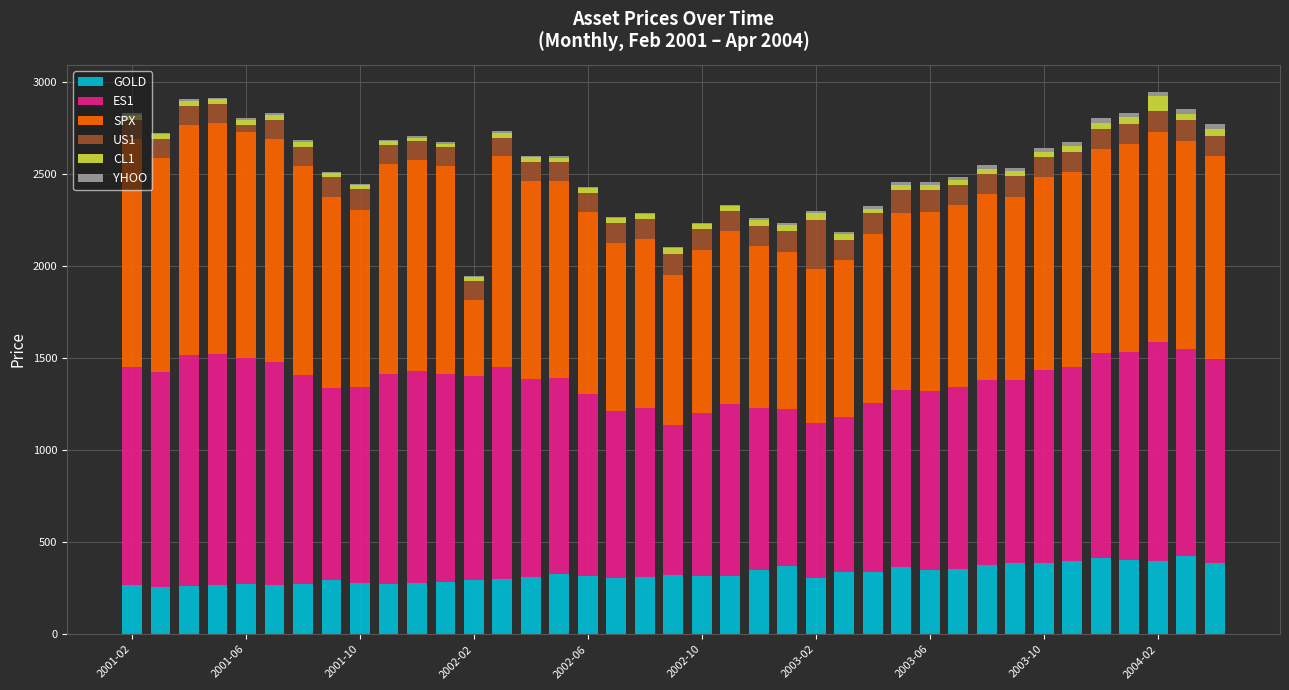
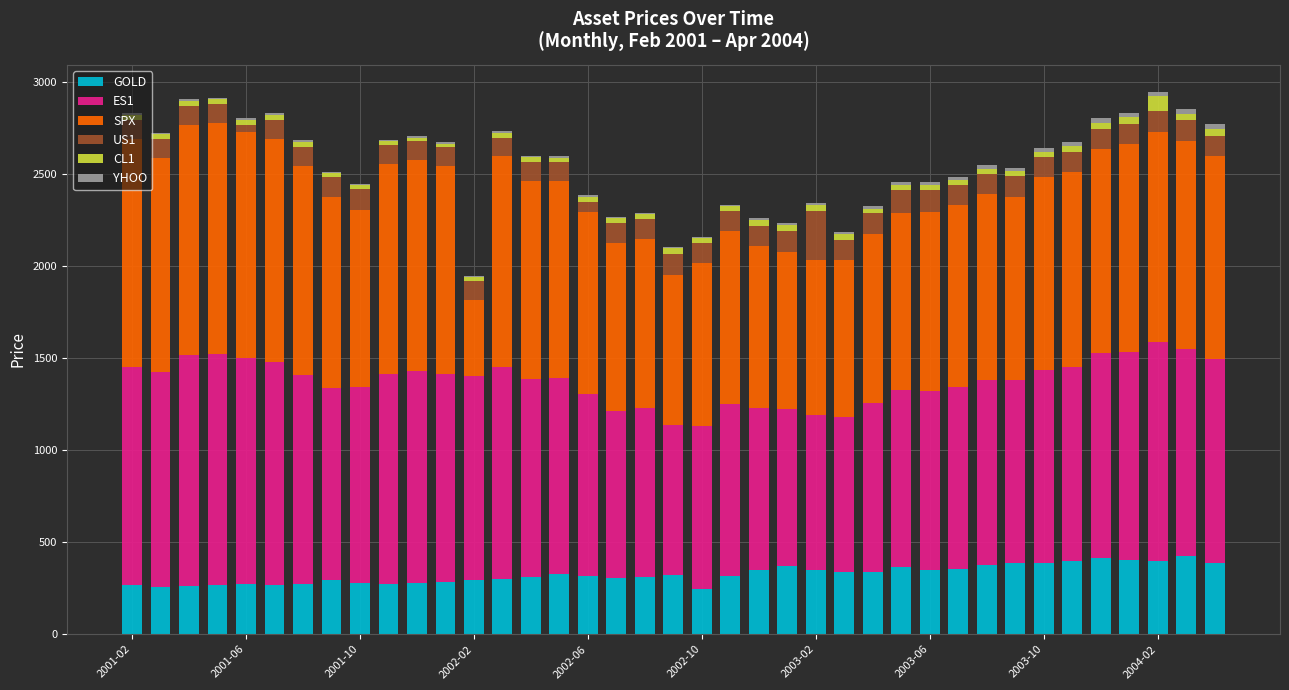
  {
    "GOLD": {
      "2001-02": 270,
      "2001-06": 270,
      "2001-10": 280,
      "2002-02": 300,
      "2002-06": 310,
-     "2002-10": 320,
-     "2003-02": 300,
+     "2002-10": 240,
+     "2003-02": 350,
      "2003-06": 350,
      "2003-10": 380,
      "2004-02": 400
    },
    "ES1": {
      "2001-02": 1180,
      "2001-06": 1230,
      "2001-10": 1060,
      "2002-02": 1110,
      "2002-06": 990,
      "2002-10": 890,
      "2003-02": 840,
      "2003-06": 970,
      "2003-10": 1050,
      "2004-02": 1190
    },
    "SPX": {
      "2001-06": 1220,
      "2001-10": 970,
      "2002-02": 410,
      "2002-06": 990,
      "2002-10": 890,
      "2003-02": 840,
      "2003-06": 970,
      "2003-10": 1050,
      "2004-02": 1140
    },
    "US1": {
      "2001-06": 40,
      "2001-10": 110,
      "2002-02": 100,
-     "2002-06": 100,
+     "2002-06": 60,
      "2002-10": 110,
      "2003-02": 270,
      "2003-06": 120,
      "2003-10": 110,
      "2004-02": 110
    },
    "CL1": {
      "2001-06": 30,
      "2001-10": 20,
      "2002-02": 20,
      "2002-06": 30,
      "2002-10": 30,
      "2003-02": 40,
      "2003-06": 30,
      "2003-10": 30,
      "2004-02": 80
    },
    "YHOO": {
      "2003-06": 20,
      "2003-10": 20,
      "2004-02": 20
    }
  }
